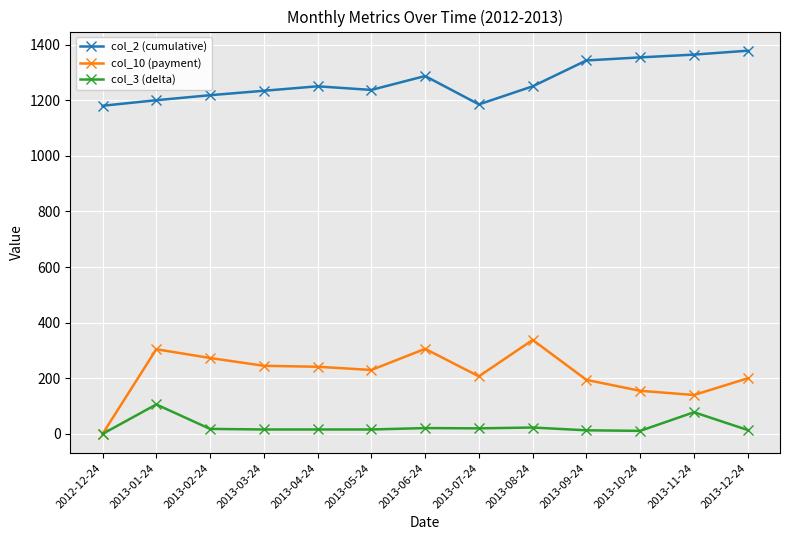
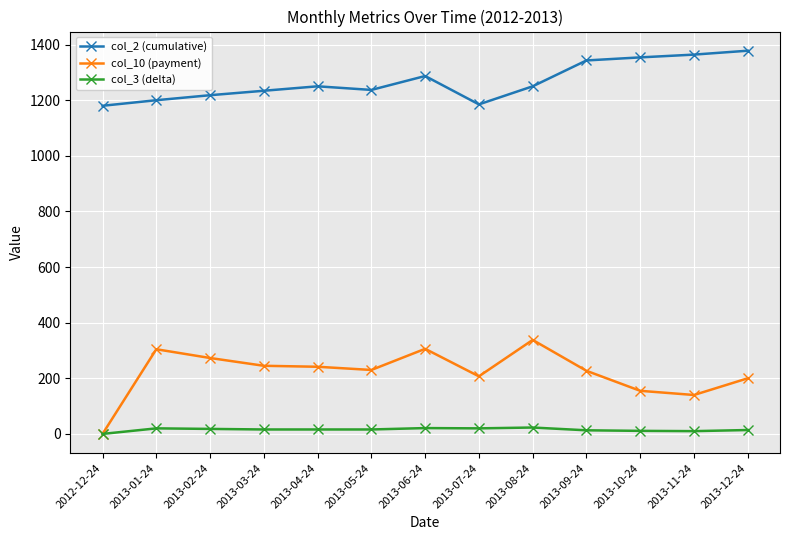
  {
    "col_2 (cumulative)": {
      "2012-12-24": 1180,
      "2013-01-24": 1200,
      "2013-02-24": 1220,
      "2013-03-24": 1230,
      "2013-04-24": 1250,
      "2013-05-24": 1240,
      "2013-06-24": 1290,
      "2013-07-24": 1190,
      "2013-08-24": 1250,
      "2013-09-24": 1340,
      "2013-10-24": 1350,
      "2013-11-24": 1360,
      "2013-12-24": 1380
    },
    "col_10 (payment)": {
      "2013-01-24": 300,
      "2013-02-24": 270,
      "2013-03-24": 250,
      "2013-04-24": 240,
      "2013-05-24": 230,
      "2013-06-24": 310,
      "2013-07-24": 210,
      "2013-08-24": 340,
-     "2013-09-24": 190,
+     "2013-09-24": 230,
      "2013-10-24": 160,
      "2013-11-24": 140,
      "2013-12-24": 200
    },
    "col_3 (delta)": {
-     "2013-01-24": 110,
+     "2013-01-24": 20,
      "2013-02-24": 20,
      "2013-03-24": 20,
      "2013-04-24": 20,
      "2013-05-24": 20,
      "2013-06-24": 20,
      "2013-07-24": 20,
      "2013-08-24": 20,
      "2013-09-24": 10,
      "2013-10-24": 10,
-     "2013-11-24": 80,
+     "2013-11-24": 10,
      "2013-12-24": 10
    }
  }
